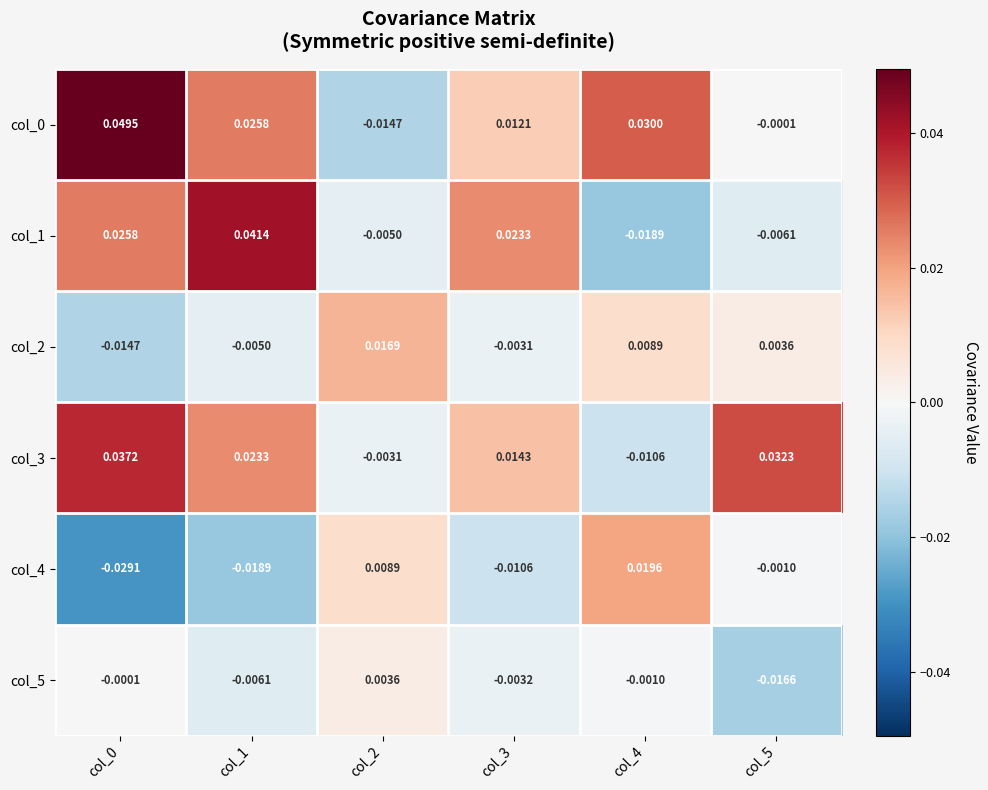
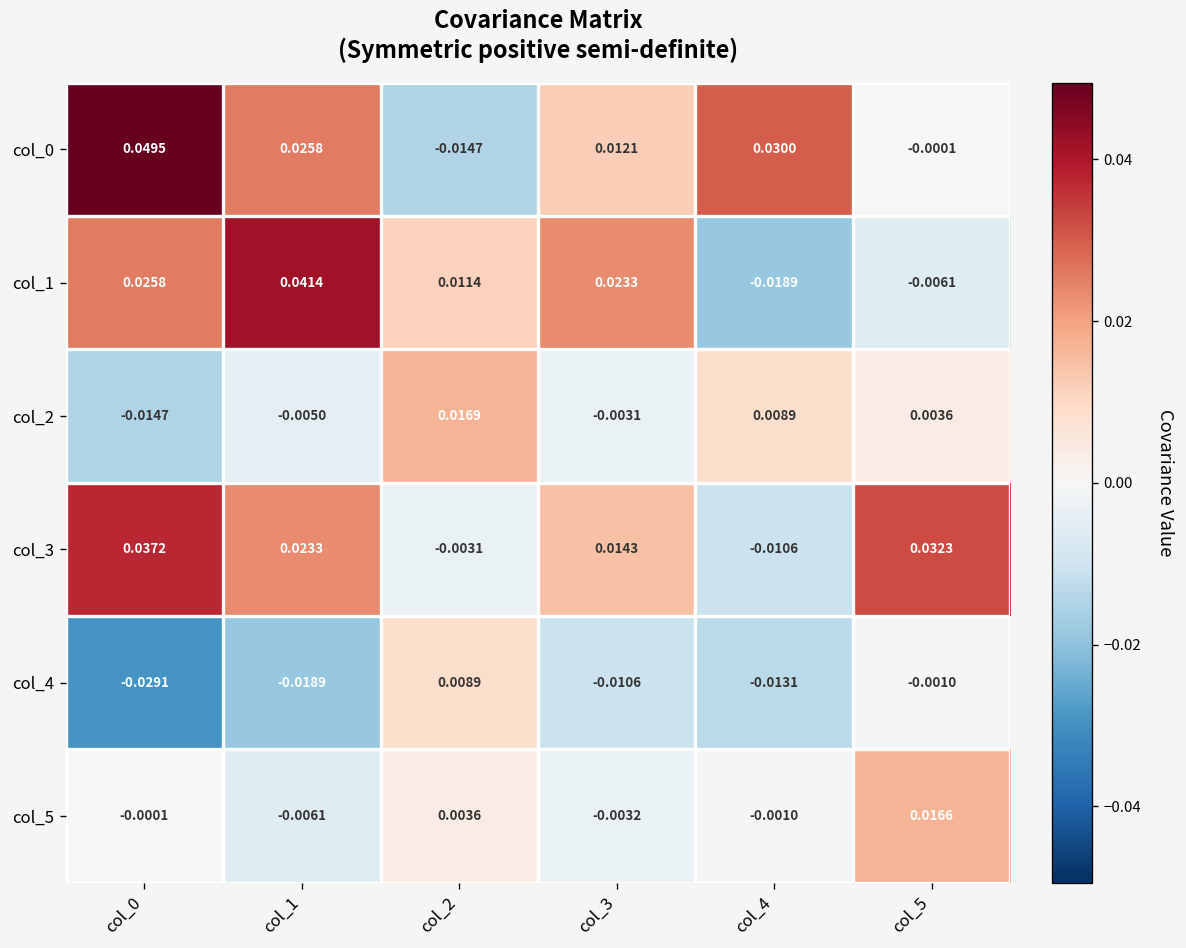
  {
    "col_0": {
      "col_0": 0.0495,
      "col_1": 0.0258,
      "col_2": -0.0147,
      "col_3": 0.0121,
      "col_4": 0.0300,
      "col_5": -0.0001
    },
    "col_1": {
      "col_0": 0.0258,
      "col_1": 0.0414,
-     "col_2": -0.0050,
+     "col_2": 0.0114,
      "col_3": 0.0233,
      "col_4": -0.0189,
      "col_5": -0.0061
    },
    "col_2": {
      "col_0": -0.0147,
      "col_1": -0.0050,
      "col_2": 0.0169,
      "col_3": -0.0031,
      "col_4": 0.0089,
      "col_5": 0.0036
    },
    "col_3": {
      "col_0": 0.0372,
      "col_1": 0.0233,
      "col_2": -0.0031,
      "col_3": 0.0143,
      "col_4": -0.0106,
      "col_5": 0.0323
    },
    "col_4": {
      "col_0": -0.0291,
      "col_1": -0.0189,
      "col_2": 0.0089,
      "col_3": -0.0106,
-     "col_4": 0.0196,
+     "col_4": -0.0131,
      "col_5": -0.0010
    },
    "col_5": {
      "col_0": -0.0001,
      "col_1": -0.0061,
      "col_2": 0.0036,
      "col_3": -0.0032,
      "col_4": -0.0010,
-     "col_5": -0.0166
+     "col_5": 0.0166
    }
  }
